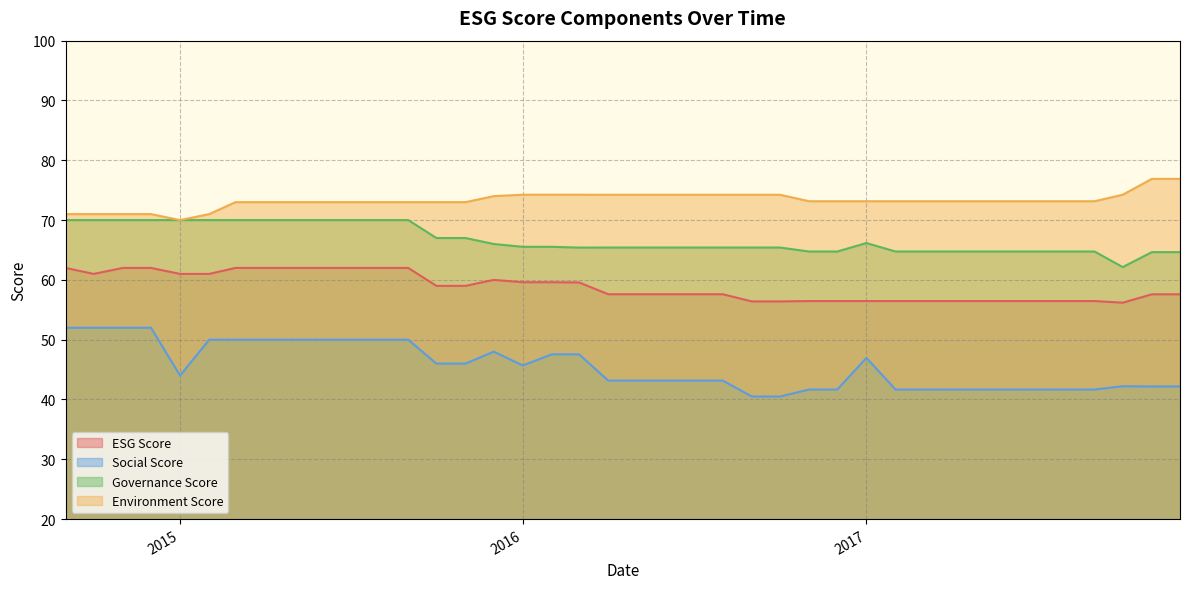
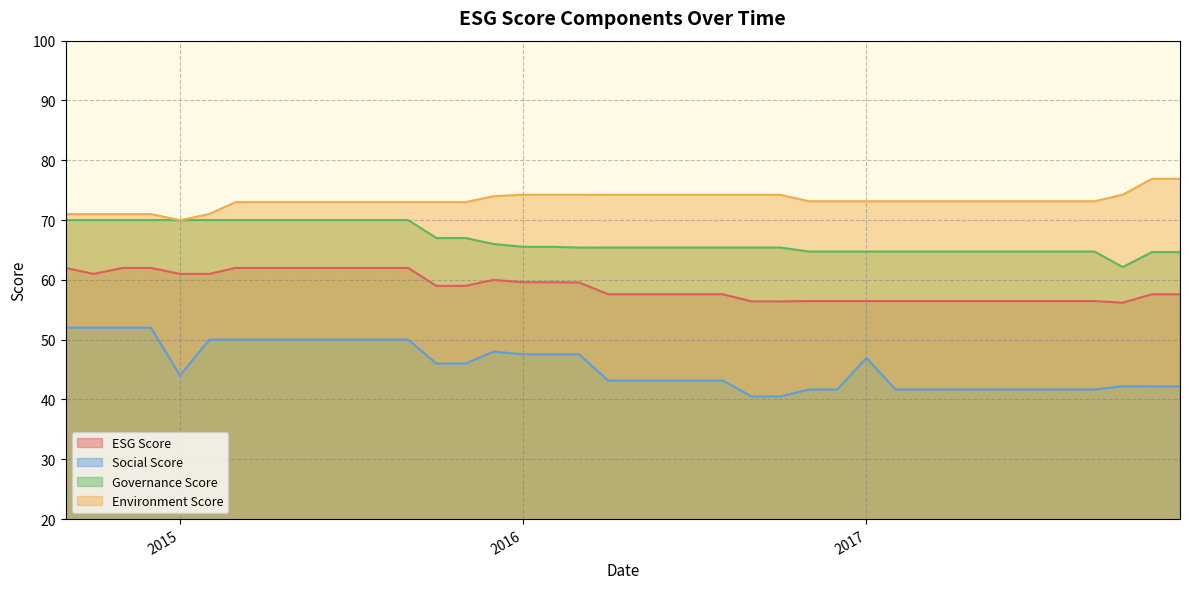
  {
    "Social Score": {
      "2015": 44,
-     "2016": 46,
+     "2016": 48,
      "2017": 47
    },
    "Governance Score": {
      "2016": 66,
-     "2017": 66
+     "2017": 65
    }
  }
